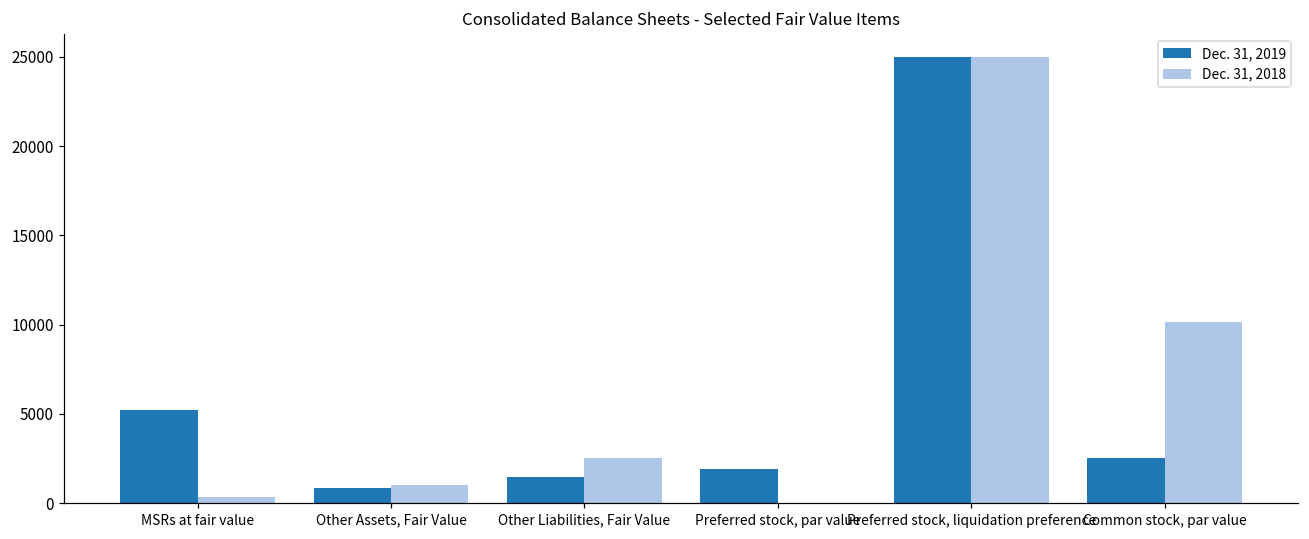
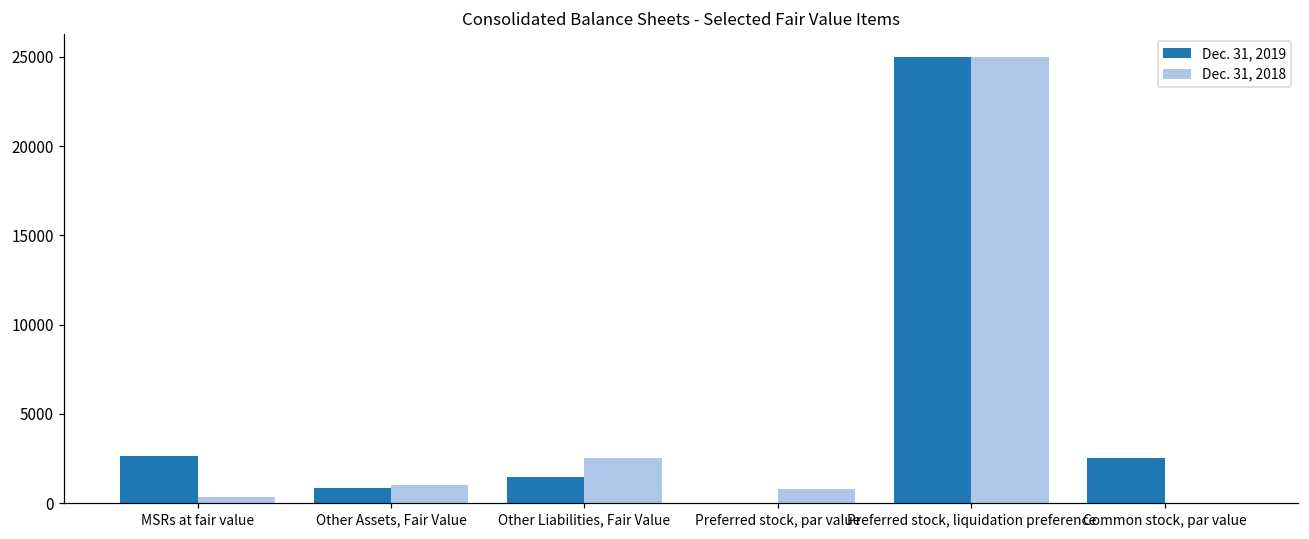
  {
    "Dec. 31, 2019": {
-     "MSRs at fair value": 5200,
+     "MSRs at fair value": 2600,
      "Other Assets, Fair Value": 800,
      "Other Liabilities, Fair Value": 1400,
-     "Preferred stock, par value": 1900,
+     "Preferred stock, par value": 0,
      "Preferred stock, liquidation preference": 25000,
      "Common stock, par value": 2500
    },
    "Dec. 31, 2018": {
      "MSRs at fair value": 300,
      "Other Assets, Fair Value": 1000,
      "Other Liabilities, Fair Value": 2500,
-     "Preferred stock, par value": 0,
+     "Preferred stock, par value": 800,
      "Preferred stock, liquidation preference": 25000,
-     "Common stock, par value": 10100
+     "Common stock, par value": 0
    }
  }
